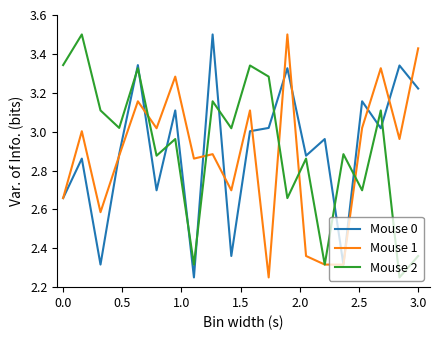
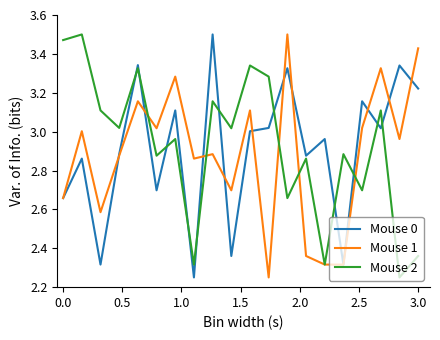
  {
    "Mouse 0": {
      "3.0": 3.22
    },
    "Mouse 1": {
      "3.0": 3.43
    },
    "Mouse 2": {
-     "0.0": 3.34
+     "0.0": 3.47
    }
  }
